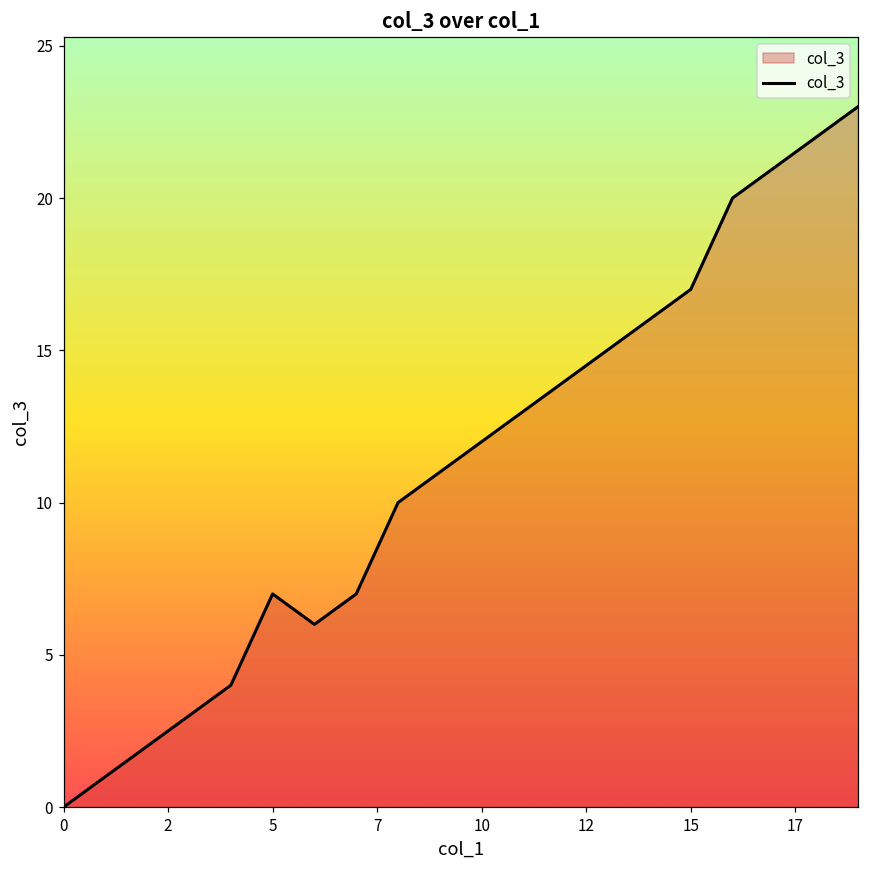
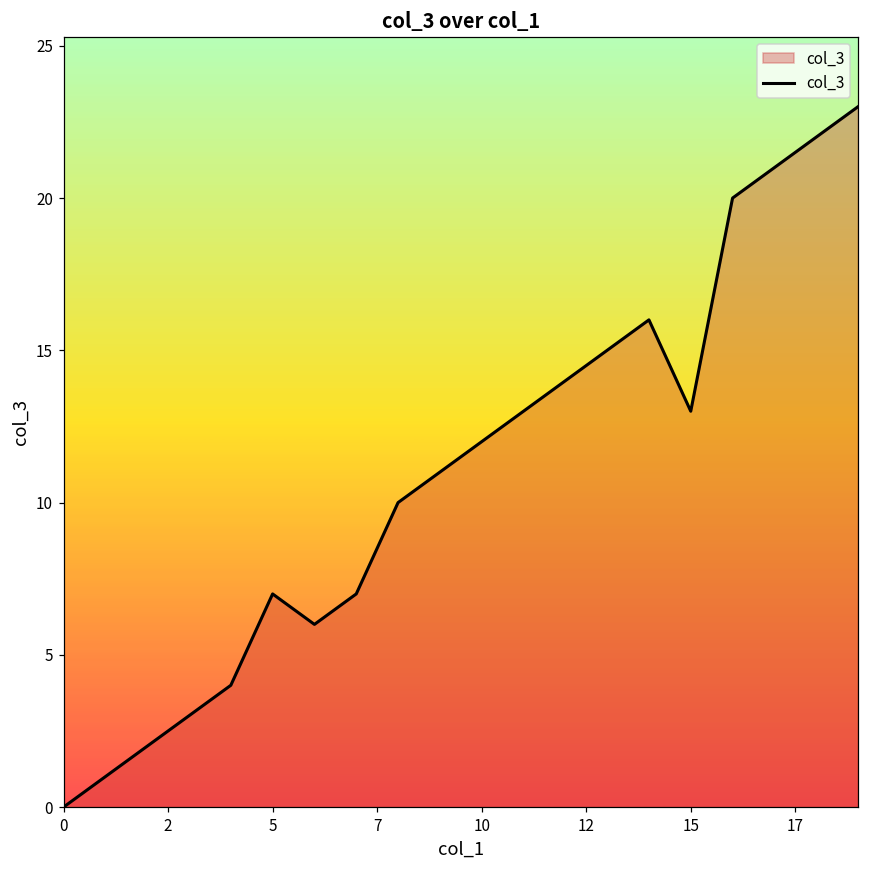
  {
    "0": 0,
    "5": 7,
    "10": 12,
-   "15": 17
+   "15": 13
  }
